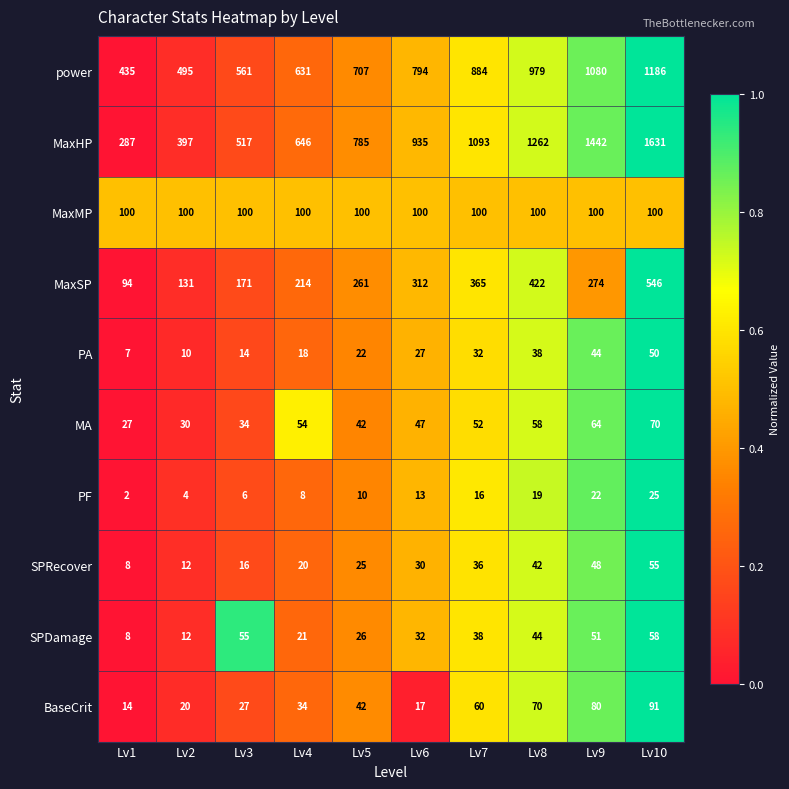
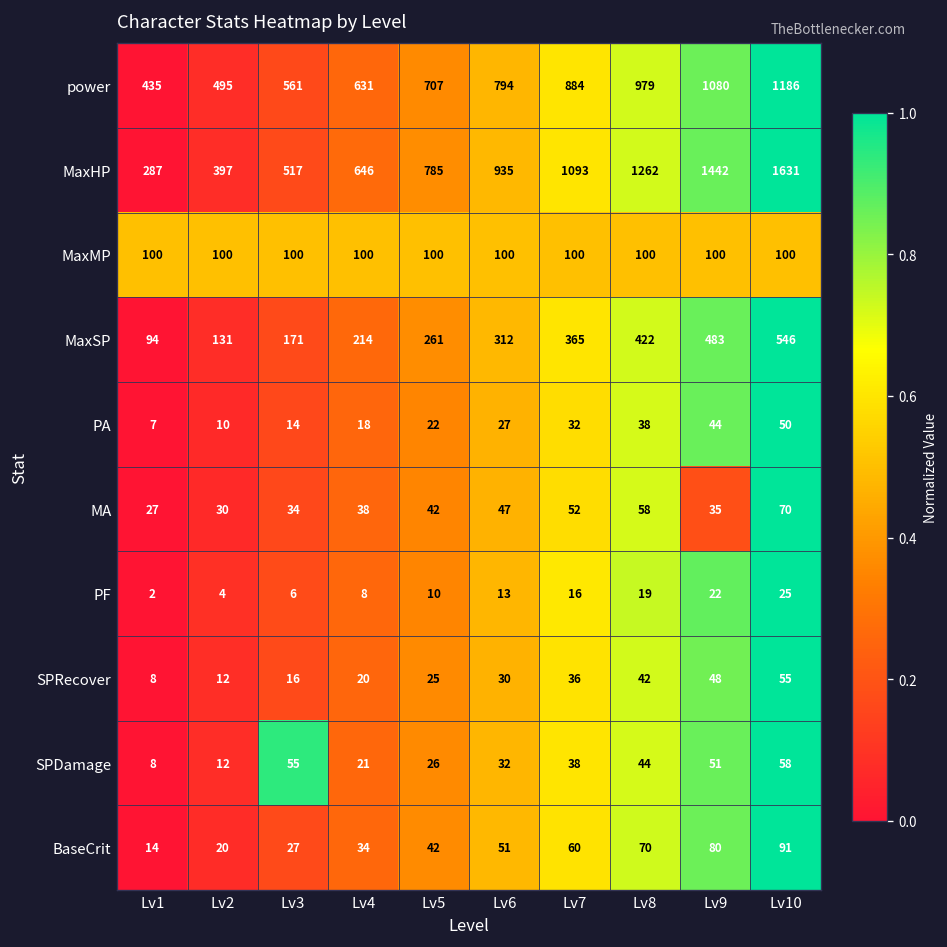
  {
    "power": {
      "Lv1": 435,
      "Lv2": 495,
      "Lv3": 561,
      "Lv4": 631,
      "Lv5": 707,
      "Lv6": 794,
      "Lv7": 884,
      "Lv8": 979,
      "Lv9": 1080,
      "Lv10": 1186
    },
    "MaxHP": {
      "Lv1": 287,
      "Lv2": 397,
      "Lv3": 517,
      "Lv4": 646,
      "Lv5": 785,
      "Lv6": 935,
      "Lv7": 1093,
      "Lv8": 1262,
      "Lv9": 1442,
      "Lv10": 1631
    },
    "MaxMP": {
      "Lv1": 100,
      "Lv2": 100,
      "Lv3": 100,
      "Lv4": 100,
      "Lv5": 100,
      "Lv6": 100,
      "Lv7": 100,
      "Lv8": 100,
      "Lv9": 100,
      "Lv10": 100
    },
    "MaxSP": {
      "Lv1": 94,
      "Lv2": 131,
      "Lv3": 171,
      "Lv4": 214,
      "Lv5": 261,
      "Lv6": 312,
      "Lv7": 365,
      "Lv8": 422,
-     "Lv9": 274,
+     "Lv9": 483,
      "Lv10": 546
    },
    "PA": {
      "Lv1": 7,
      "Lv2": 10,
      "Lv3": 14,
      "Lv4": 18,
      "Lv5": 22,
      "Lv6": 27,
      "Lv7": 32,
      "Lv8": 38,
      "Lv9": 44,
      "Lv10": 50
    },
    "MA": {
      "Lv1": 27,
      "Lv2": 30,
      "Lv3": 34,
-     "Lv4": 54,
+     "Lv4": 38,
      "Lv5": 42,
      "Lv6": 47,
      "Lv7": 52,
      "Lv8": 58,
-     "Lv9": 64,
+     "Lv9": 35,
      "Lv10": 70
    },
    "PF": {
      "Lv1": 2,
      "Lv2": 4,
      "Lv3": 6,
      "Lv4": 8,
      "Lv5": 10,
      "Lv6": 13,
      "Lv7": 16,
      "Lv8": 19,
      "Lv9": 22,
      "Lv10": 25
    },
    "SPRecover": {
      "Lv1": 8,
      "Lv2": 12,
      "Lv3": 16,
      "Lv4": 20,
      "Lv5": 25,
      "Lv6": 30,
      "Lv7": 36,
      "Lv8": 42,
      "Lv9": 48,
      "Lv10": 55
    },
    "SPDamage": {
      "Lv1": 8,
      "Lv2": 12,
      "Lv3": 55,
      "Lv4": 21,
      "Lv5": 26,
      "Lv6": 32,
      "Lv7": 38,
      "Lv8": 44,
      "Lv9": 51,
      "Lv10": 58
    },
    "BaseCrit": {
      "Lv1": 14,
      "Lv2": 20,
      "Lv3": 27,
      "Lv4": 34,
      "Lv5": 42,
-     "Lv6": 17,
+     "Lv6": 51,
      "Lv7": 60,
      "Lv8": 70,
      "Lv9": 80,
      "Lv10": 91
    }
  }
